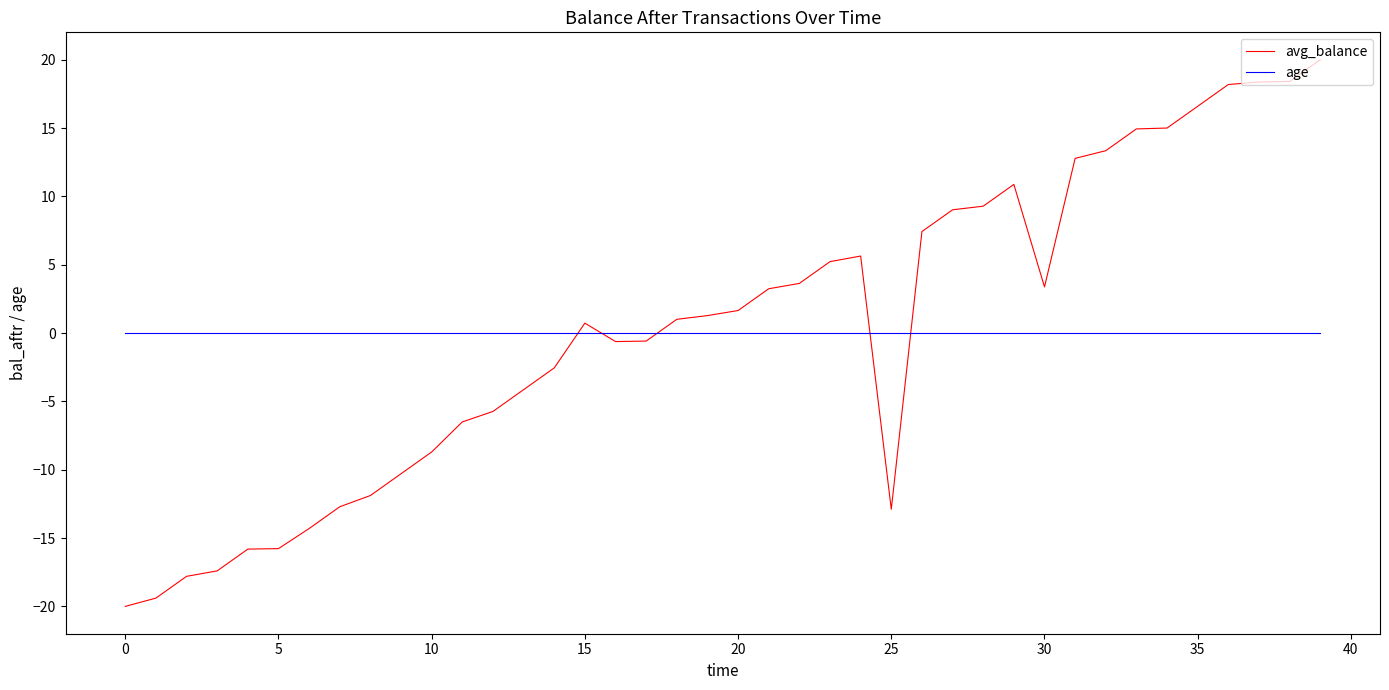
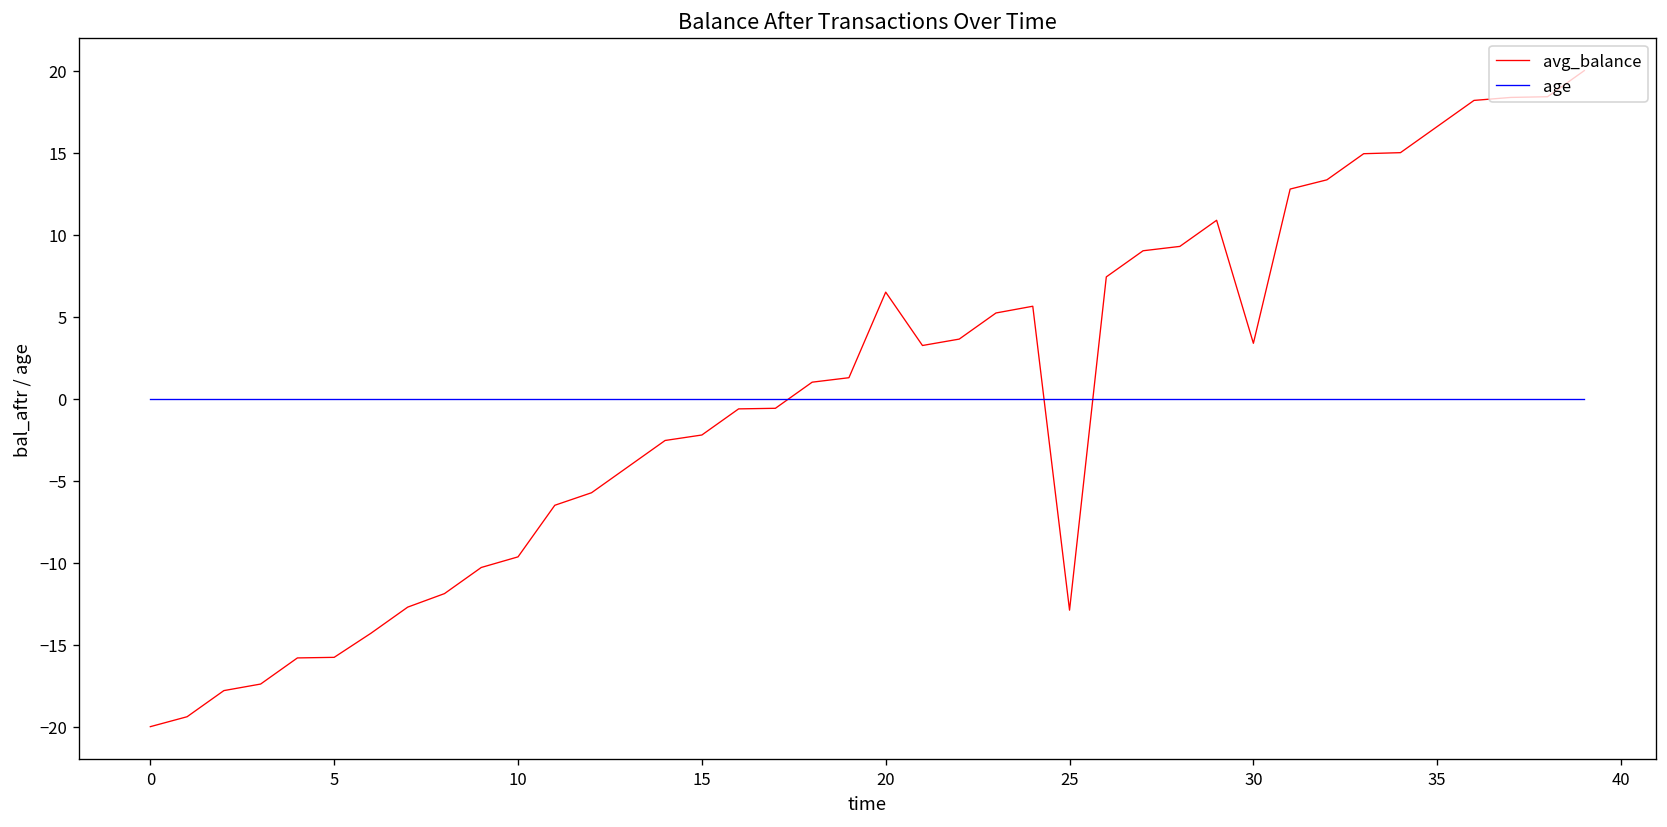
  {
    "avg_balance": {
      "0": -20.0,
      "5": -15.8,
-     "10": -8.7,
-     "15": 0.7,
-     "20": 1.6,
+     "10": -9.6,
+     "15": -2.2,
+     "20": 6.5,
      "25": -12.9,
      "30": 3.4,
      "35": 16.6
    },
    "age": {
      "0": 0.0,
      "5": 0.0,
      "10": 0.0,
      "15": 0.0,
      "20": 0.0,
      "25": 0.0,
      "30": 0.0,
      "35": 0.0
    }
  }
